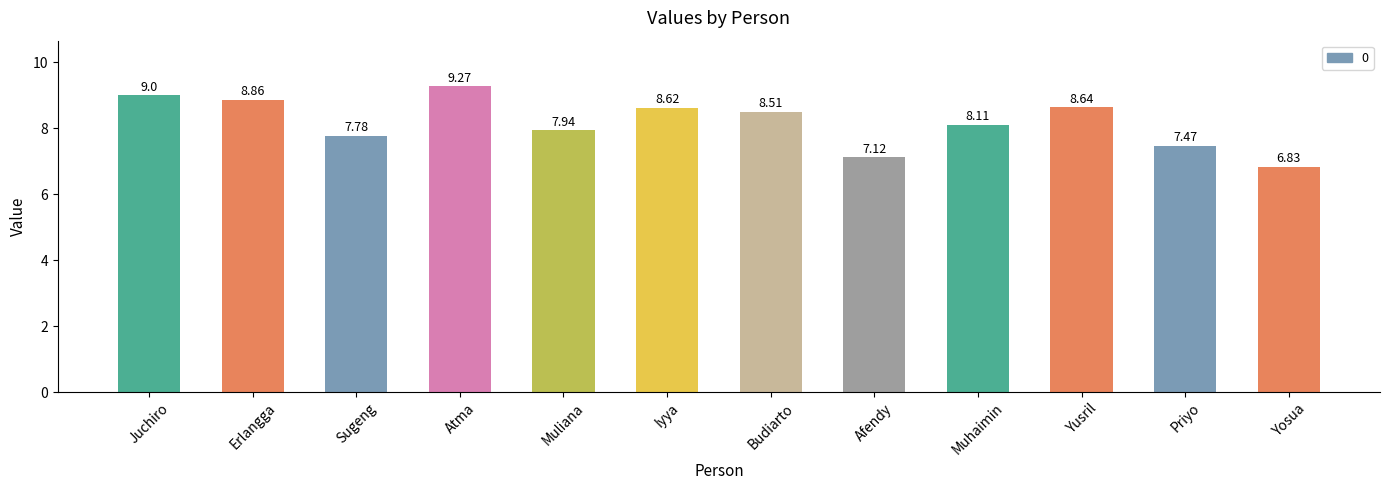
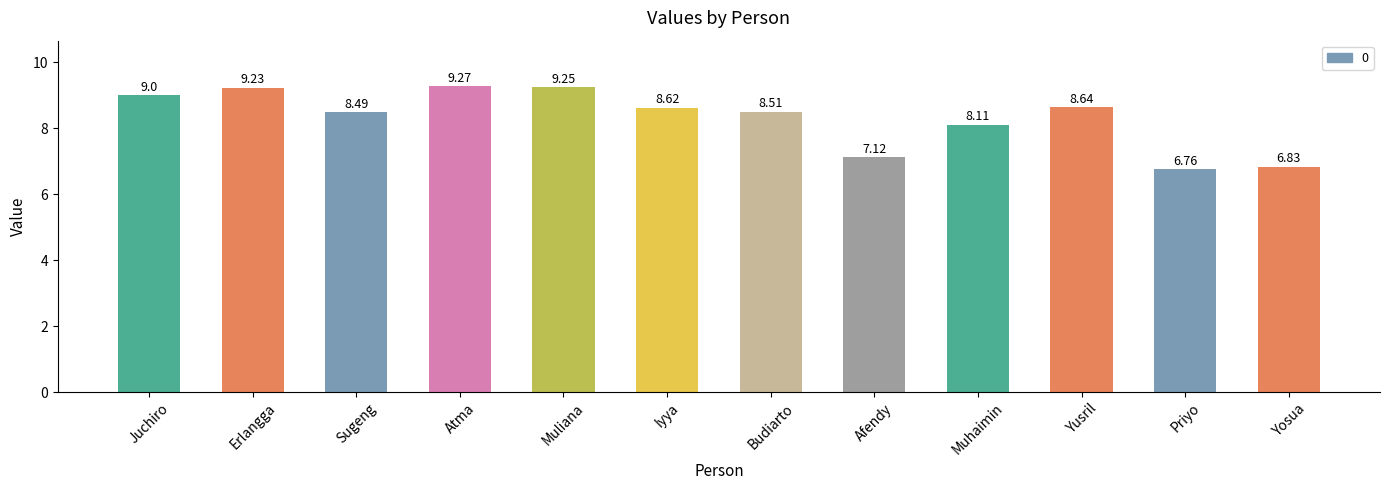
  {
    "Juchiro": 9.0,
-   "Erlangga": 8.86,
-   "Sugeng": 7.78,
+   "Erlangga": 9.23,
+   "Sugeng": 8.49,
    "Atma": 9.27,
-   "Muliana": 7.94,
+   "Muliana": 9.25,
    "Iyya": 8.62,
    "Budiarto": 8.51,
    "Afendy": 7.12,
    "Muhaimin": 8.11,
    "Yusril": 8.64,
-   "Priyo": 7.47,
+   "Priyo": 6.76,
    "Yosua": 6.83
  }
